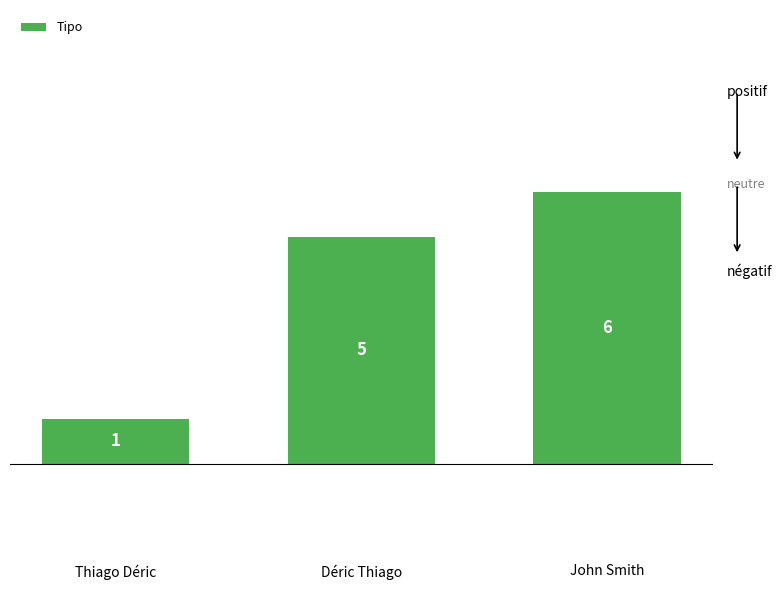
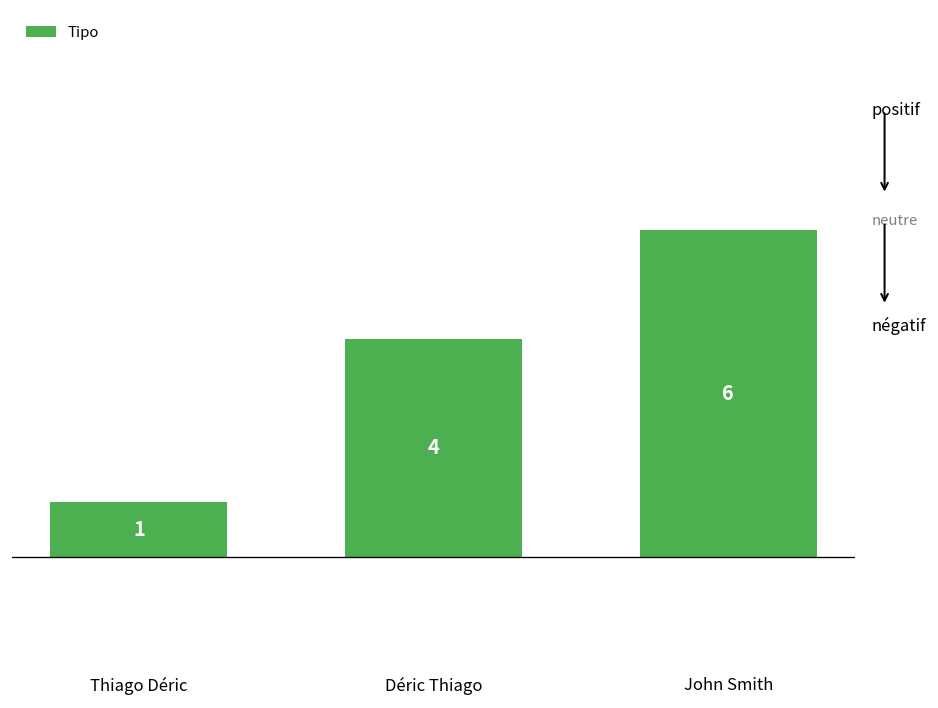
  {
    "Thiago Déric": 1,
-   "Déric Thiago": 5,
+   "Déric Thiago": 4,
    "John Smith": 6
  }
